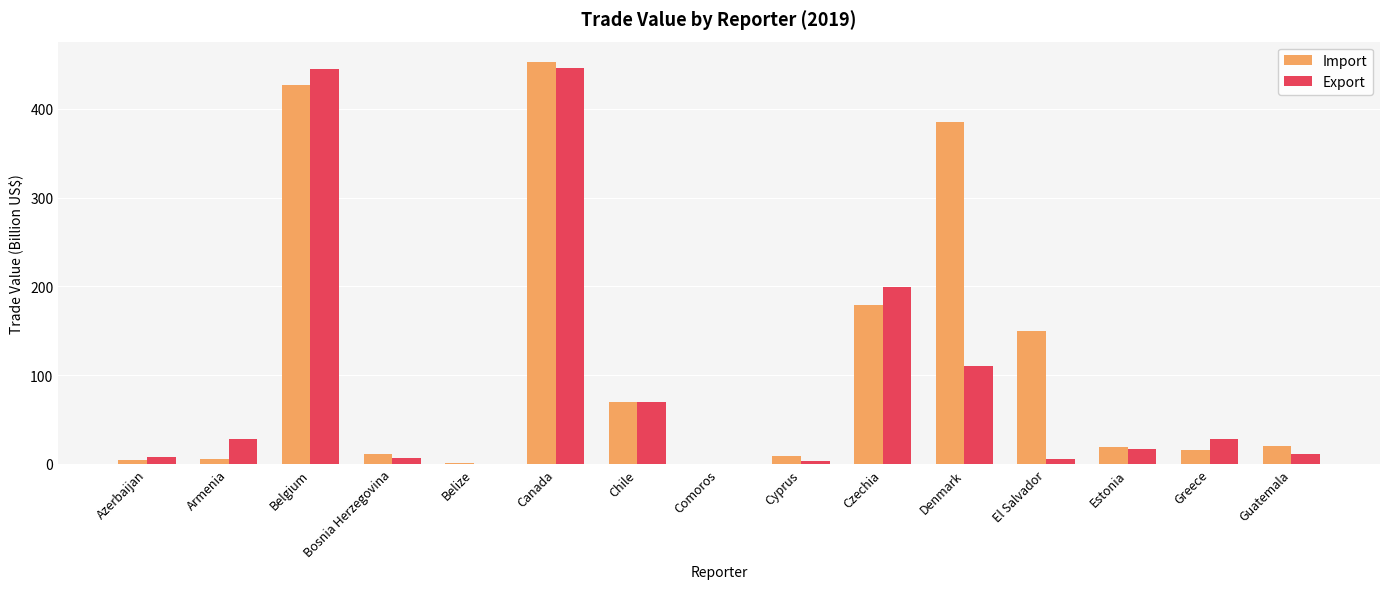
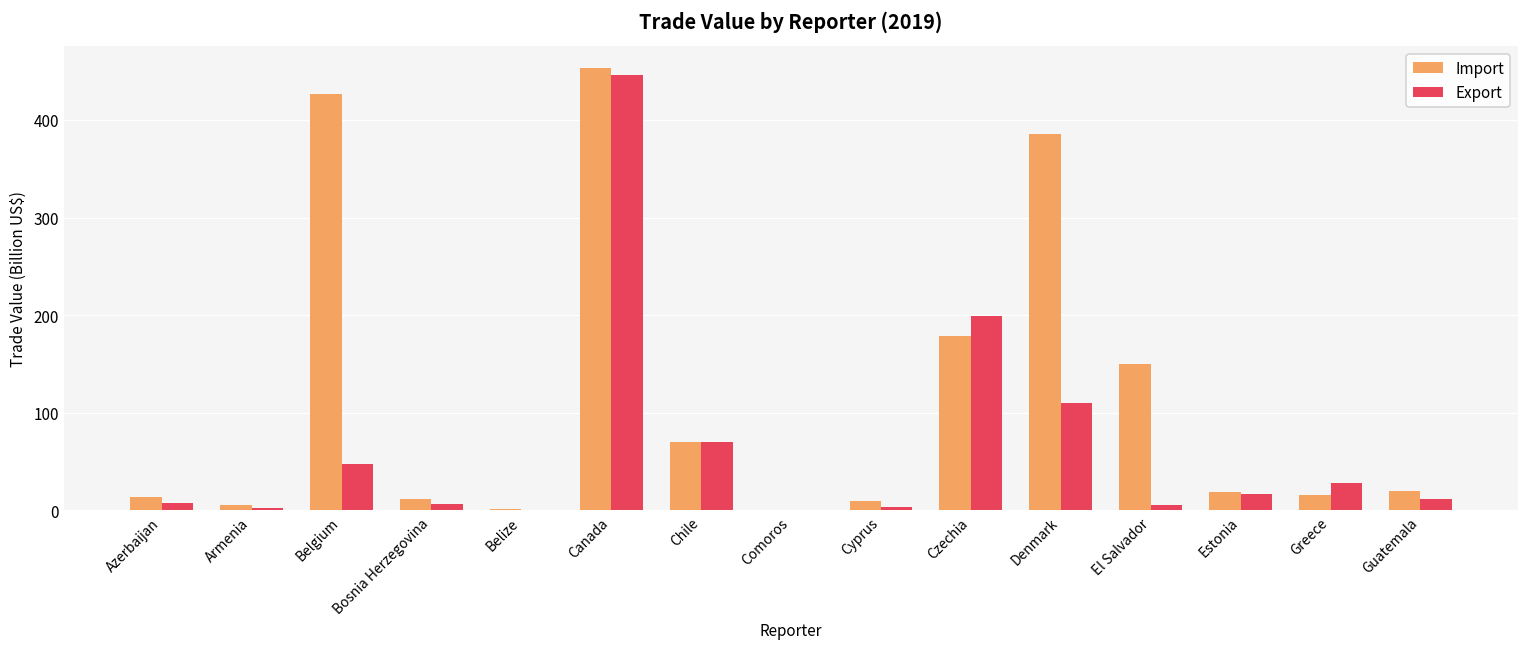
  {
    "Import": {
-     "Azerbaijan": 0,
+     "Azerbaijan": 10,
      "Armenia": 10,
      "Belgium": 430,
      "Bosnia Herzegovina": 10,
      "Canada": 450,
      "Chile": 70,
      "Cyprus": 10,
      "Czechia": 180,
      "Denmark": 390,
      "El Salvador": 150,
      "Estonia": 20,
      "Greece": 20,
      "Guatemala": 20
    },
    "Export": {
      "Azerbaijan": 10,
-     "Armenia": 30,
-     "Belgium": 450,
+     "Armenia": 0,
+     "Belgium": 50,
      "Bosnia Herzegovina": 10,
      "Canada": 450,
      "Chile": 70,
      "Cyprus": 0,
      "Czechia": 200,
      "Denmark": 110,
      "El Salvador": 10,
      "Estonia": 20,
      "Greece": 30,
      "Guatemala": 10
    }
  }
